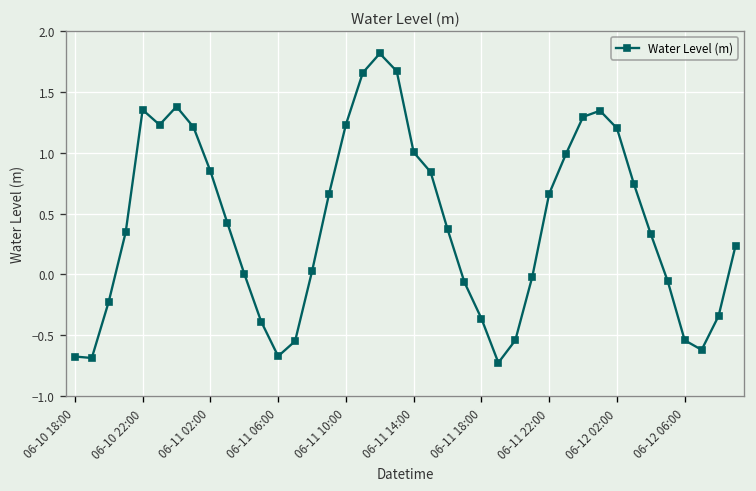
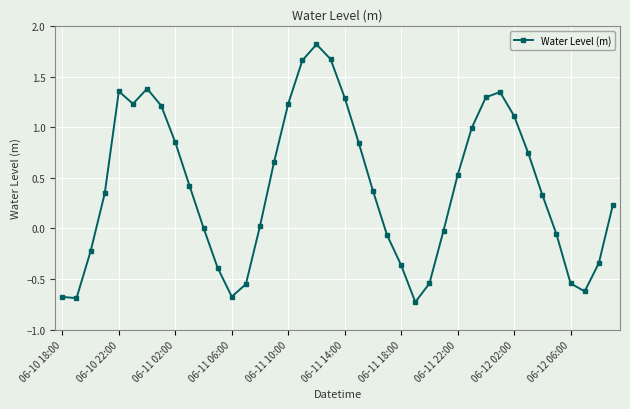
  {
    "06-10 18:00": -0.68,
    "06-10 22:00": 1.35,
    "06-11 02:00": 0.85,
    "06-11 06:00": -0.67,
    "06-11 10:00": 1.23,
-   "06-11 14:00": 1.00,
+   "06-11 14:00": 1.29,
    "06-11 18:00": -0.36,
-   "06-11 22:00": 0.66,
-   "06-12 02:00": 1.20,
+   "06-11 22:00": 0.53,
+   "06-12 02:00": 1.11,
    "06-12 06:00": -0.54
  }
